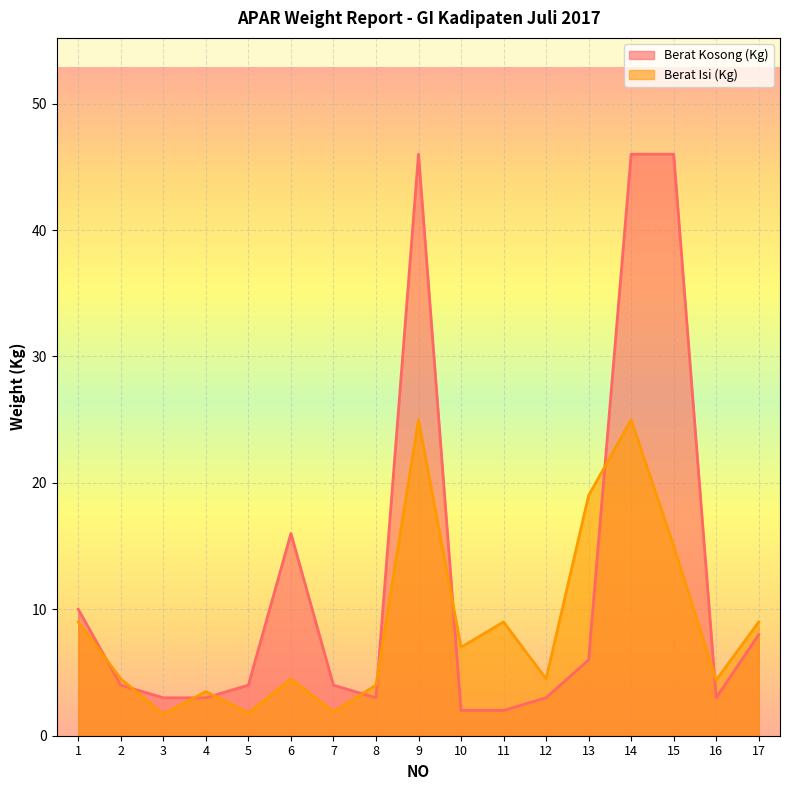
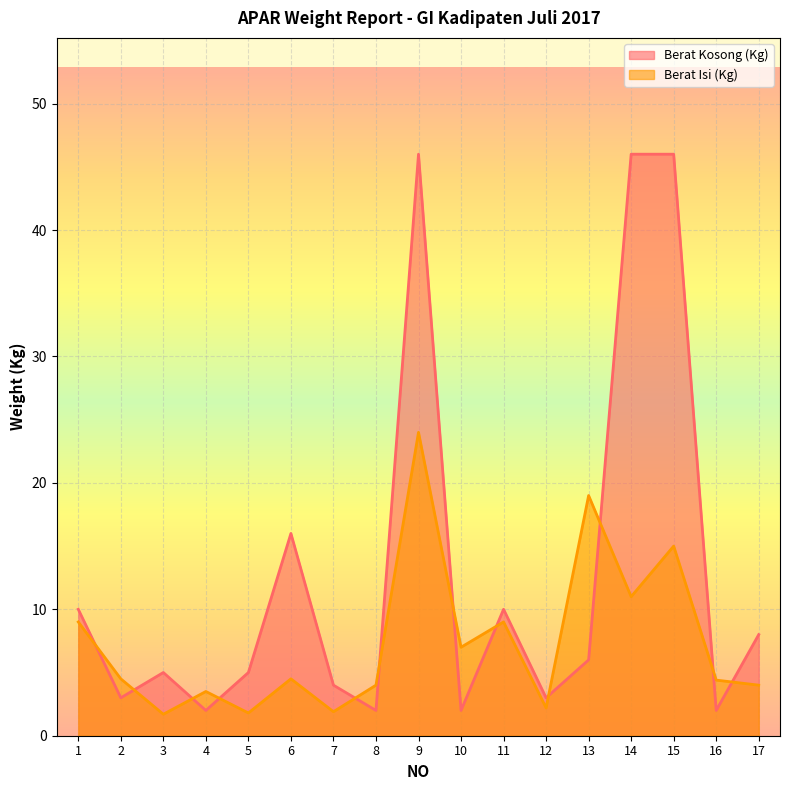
  {
    "Berat Kosong (Kg)": {
      "1": 10,
-     "2": 4,
-     "3": 3,
-     "4": 3,
-     "5": 4,
+     "2": 3,
+     "3": 5,
+     "4": 2,
+     "5": 5,
      "6": 16,
      "7": 4,
-     "8": 3,
+     "8": 2,
      "9": 46,
      "10": 2,
-     "11": 2,
+     "11": 10,
      "12": 3,
      "13": 6,
      "14": 46,
      "15": 46,
-     "16": 3,
+     "16": 2,
      "17": 8
    },
    "Berat Isi (Kg)": {
      "1": 9.0,
      "2": 4.5,
      "3": 1.7,
      "4": 3.5,
      "5": 1.8,
      "6": 4.5,
      "7": 1.9,
      "8": 4.0,
-     "9": 25,
+     "9": 24,
      "10": 7.0,
      "11": 9.0,
-     "12": 4.5,
+     "12": 2.2,
      "13": 19.0,
-     "14": 25,
+     "14": 11,
      "15": 15.0,
      "16": 4.4,
-     "17": 9
+     "17": 4
    }
  }
